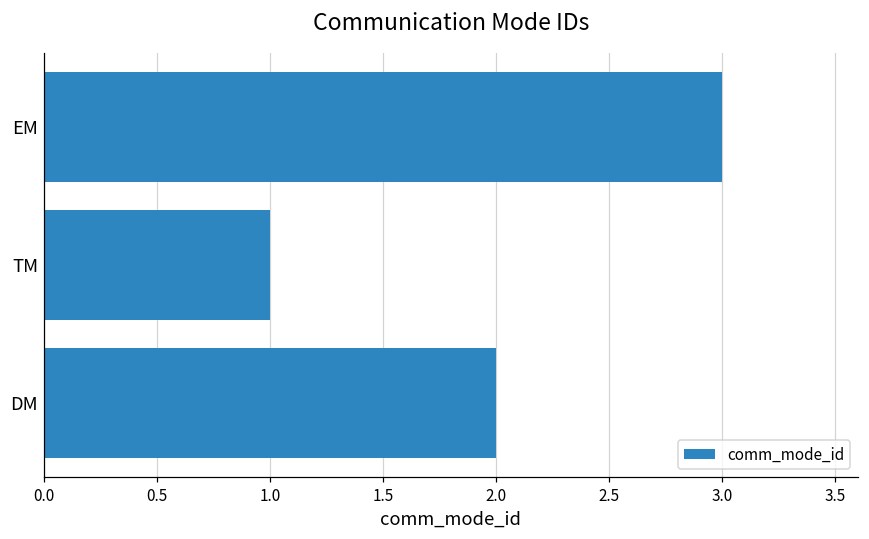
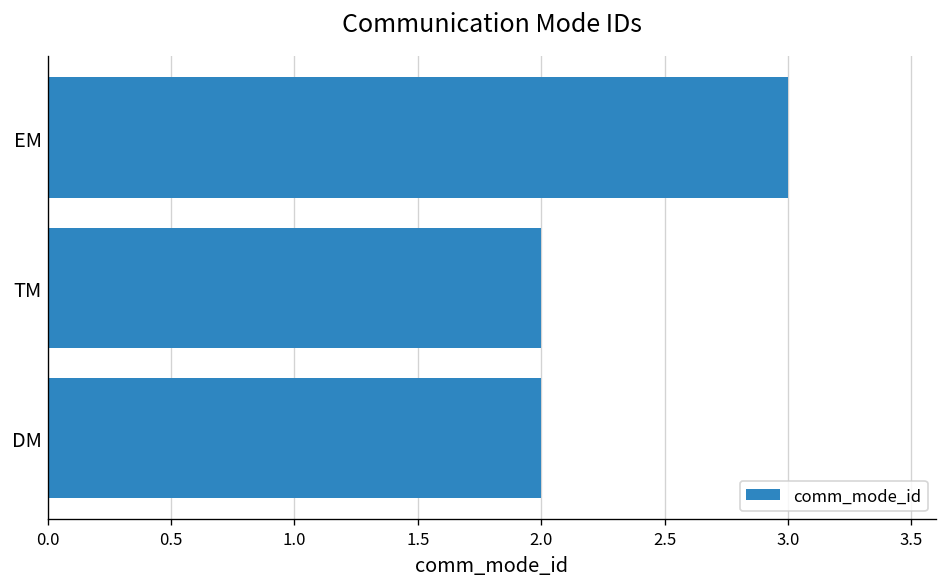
  {
    "EM": 3,
-   "TM": 1,
+   "TM": 2,
    "DM": 2
  }
